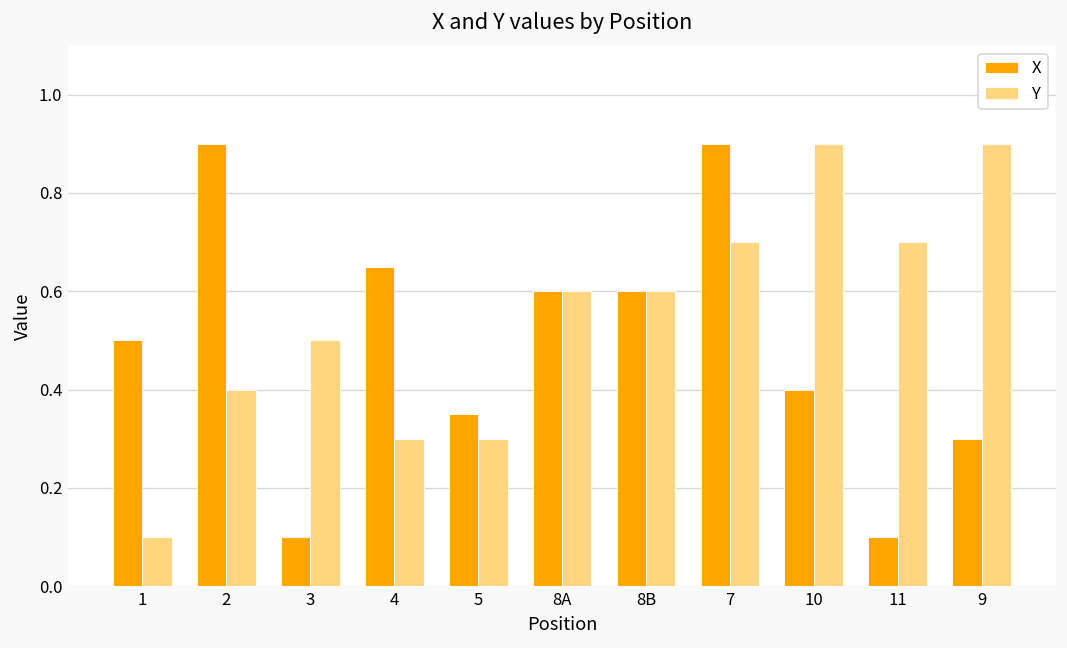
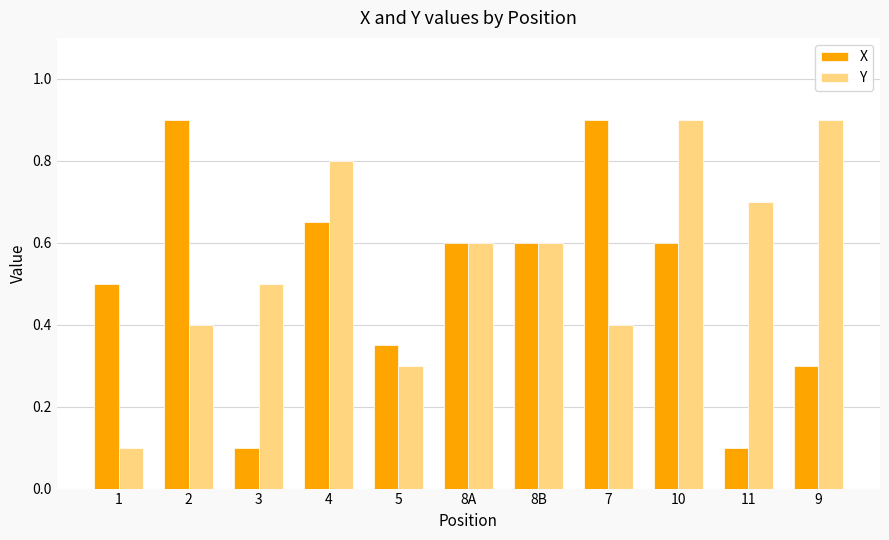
  {
    "X": {
      "1": 0.5,
      "2": 0.9,
      "3": 0.1,
      "4": 0.65,
      "5": 0.35,
      "8A": 0.6,
      "8B": 0.6,
      "7": 0.9,
-     "10": 0.4,
+     "10": 0.6,
      "11": 0.1,
      "9": 0.3
    },
    "Y": {
      "1": 0.1,
      "2": 0.4,
      "3": 0.5,
-     "4": 0.3,
+     "4": 0.8,
      "5": 0.3,
      "8A": 0.6,
      "8B": 0.6,
-     "7": 0.7,
+     "7": 0.4,
      "10": 0.9,
      "11": 0.7,
      "9": 0.9
    }
  }
